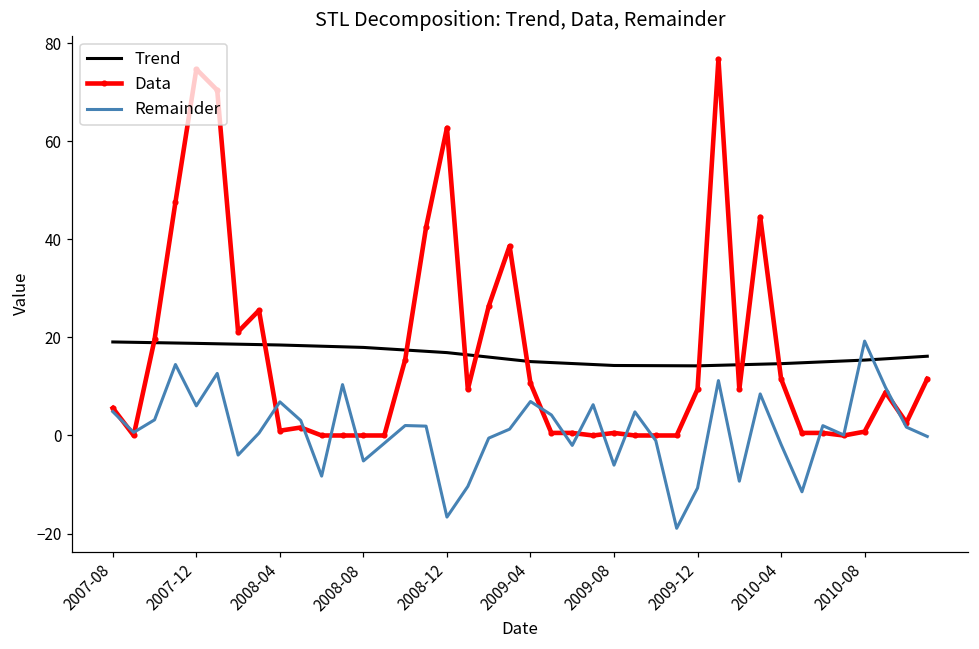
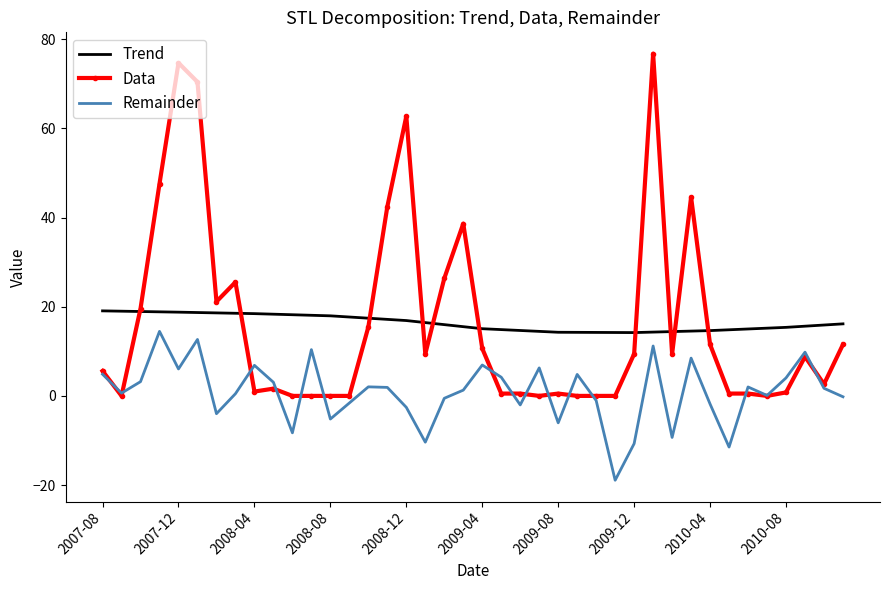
  {
    "Trend": {
      "2007-08": 19,
      "2007-12": 19,
      "2008-04": 18,
      "2008-08": 18,
      "2008-12": 17,
      "2009-04": 15,
      "2009-08": 14,
      "2009-12": 14,
      "2010-04": 15,
      "2010-08": 15
    },
    "Data": {
      "2007-08": 6,
      "2008-04": 1,
      "2008-08": 0,
      "2008-12": 63,
      "2009-04": 11,
      "2009-08": 1,
      "2009-12": 9,
      "2010-04": 12,
      "2010-08": 1
    },
    "Remainder": {
      "2007-08": 5,
      "2007-12": 6,
      "2008-04": 7,
      "2008-08": -5,
-     "2008-12": -17,
+     "2008-12": -3,
      "2009-04": 7,
      "2009-08": -6,
      "2009-12": -11,
      "2010-04": -2,
-     "2010-08": 19
+     "2010-08": 4
    }
  }
